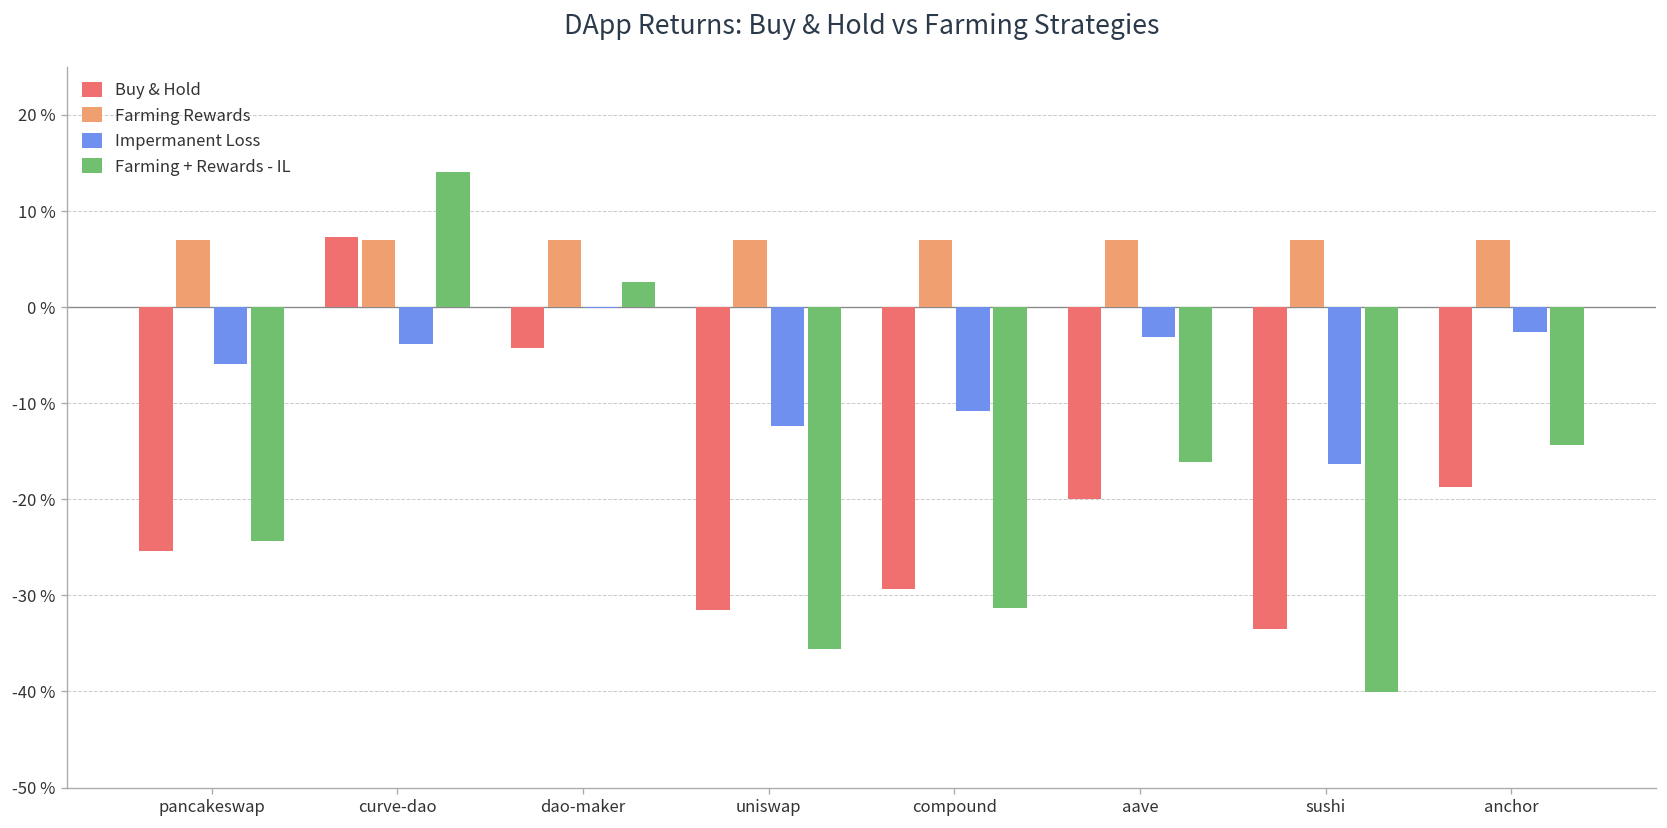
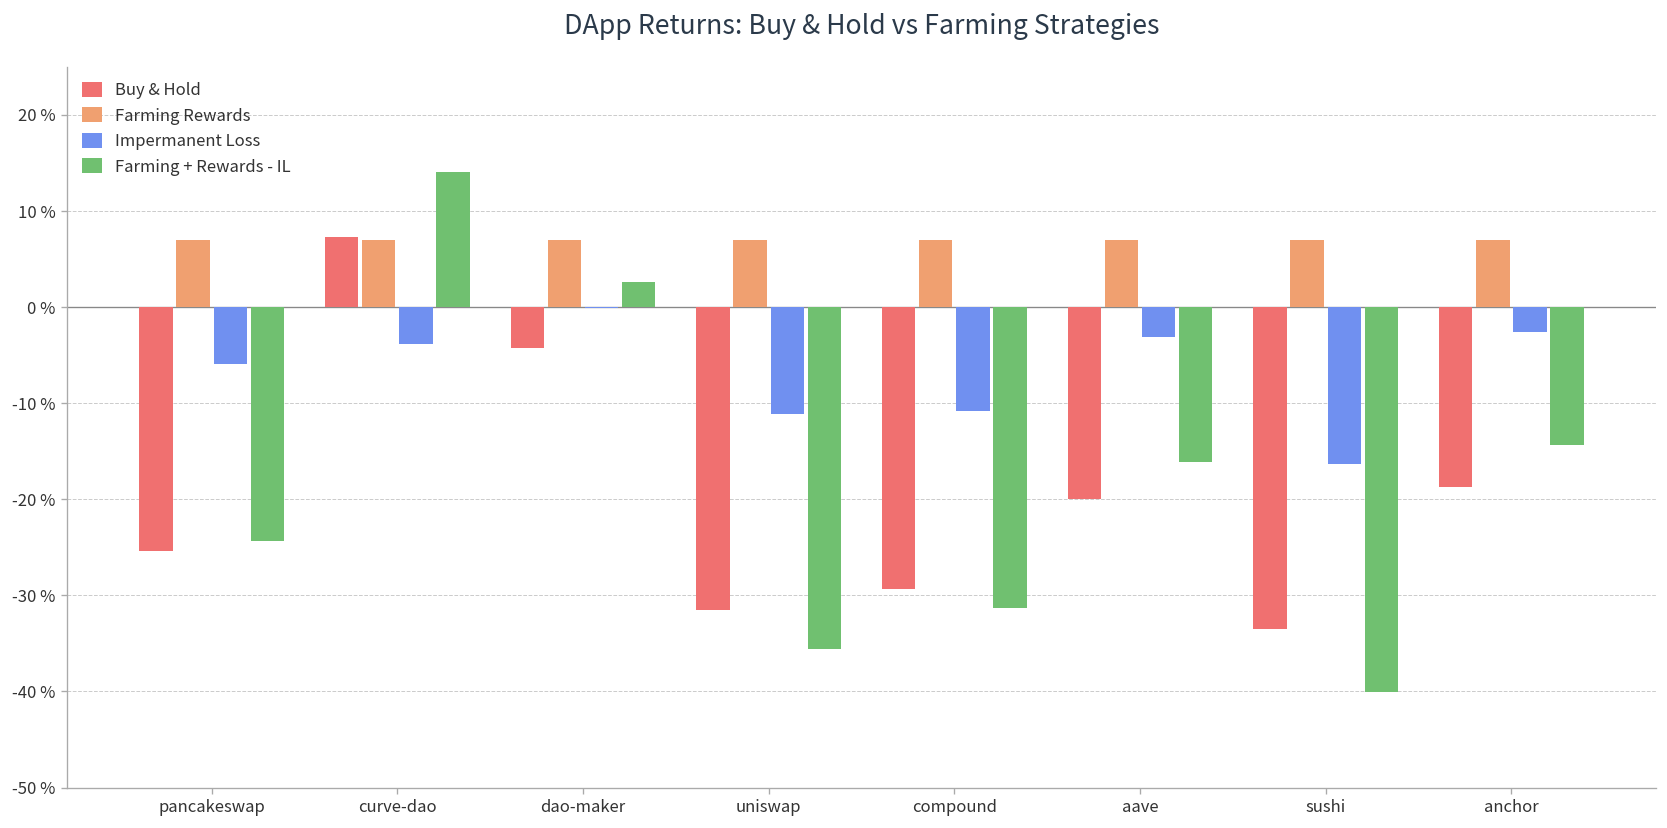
  {
    "Impermanent Loss": {
      "pancakeswap": "-6 %",
      "curve-dao": "-4 %",
-     "uniswap": "-12 %",
+     "uniswap": "-11 %",
      "compound": "-11 %",
      "aave": "-3 %",
      "sushi": "-16 %",
      "anchor": "-3 %"
    },
    "Farming + Rewards - IL": {
      "pancakeswap": "-24 %",
      "curve-dao": "14 %",
      "dao-maker": "3 %",
      "uniswap": "-36 %",
      "compound": "-31 %",
      "aave": "-16 %",
      "sushi": "-40 %",
      "anchor": "-14 %"
    }
  }
